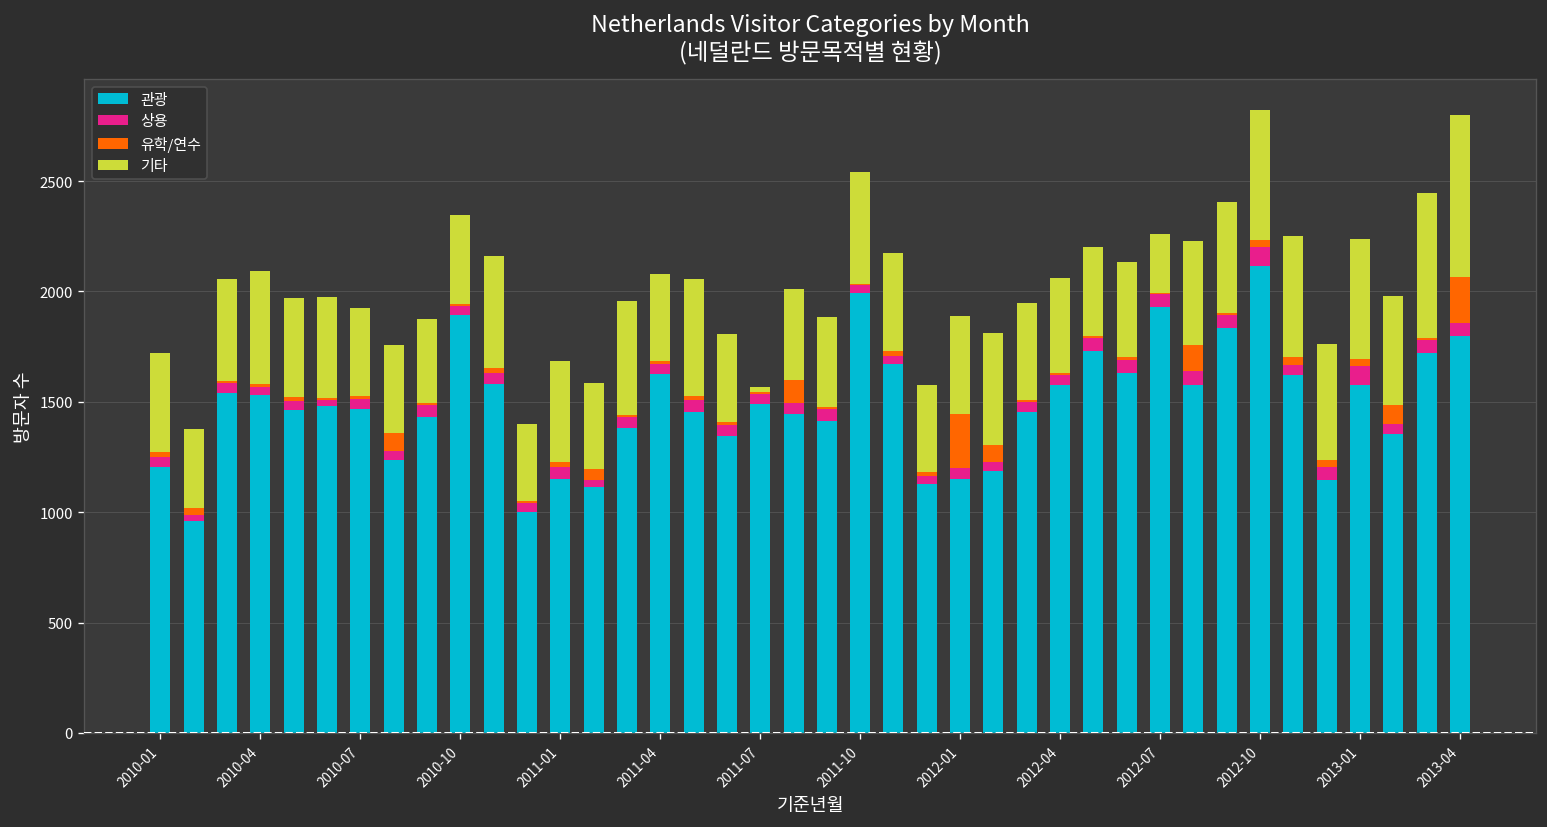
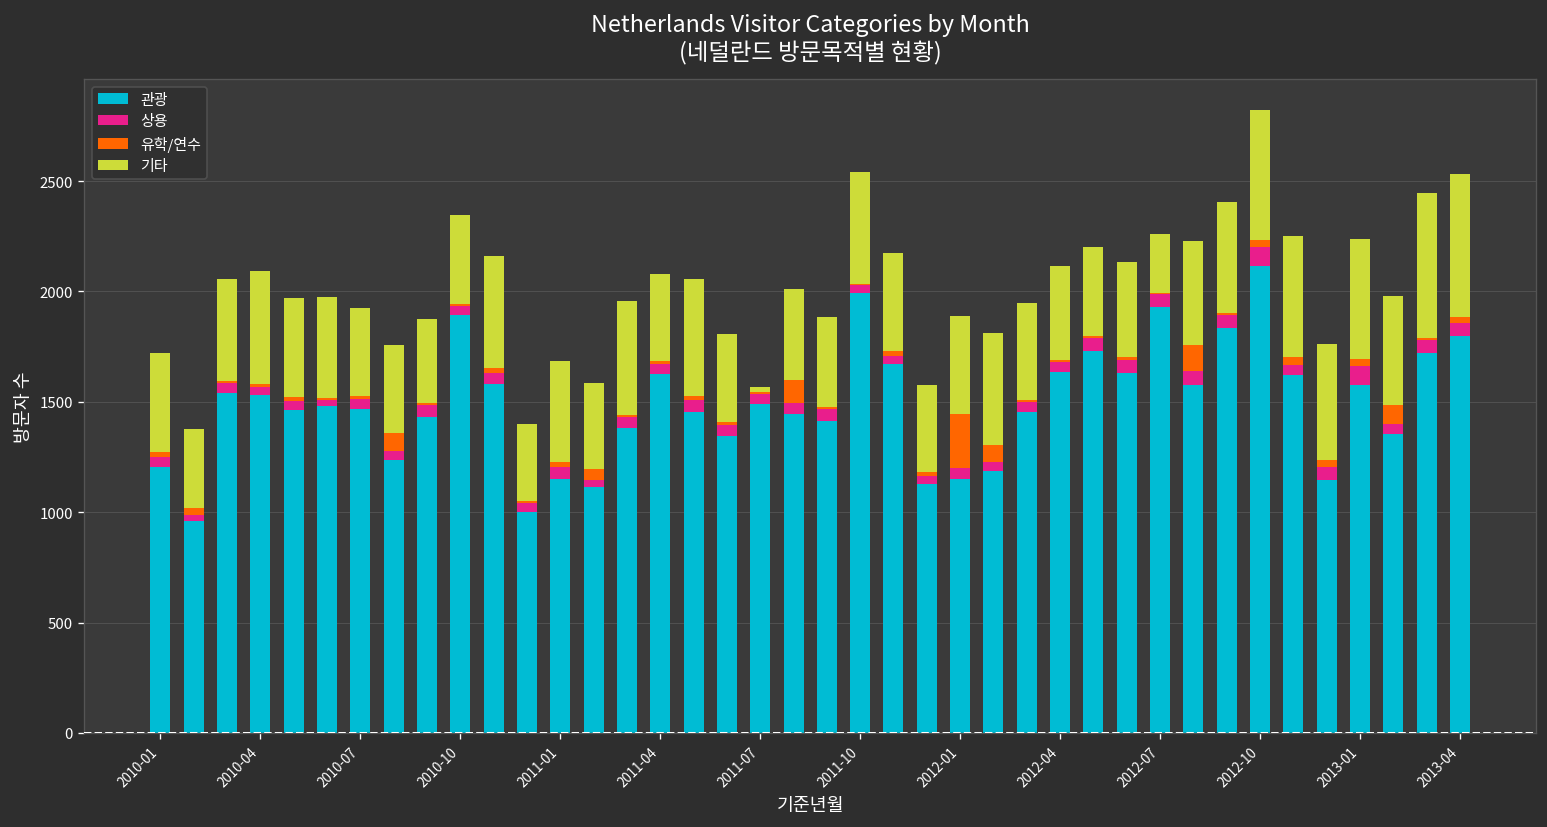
  {
    "관광": {
      "2010-01": 1210,
      "2010-04": 1530,
      "2010-07": 1470,
      "2010-10": 1890,
      "2011-01": 1150,
      "2011-04": 1630,
      "2011-07": 1490,
      "2011-10": 1990,
      "2012-01": 1150,
-     "2012-04": 1580,
+     "2012-04": 1640,
      "2012-07": 1930,
      "2012-10": 2120,
      "2013-01": 1580,
      "2013-04": 1800
    },
    "상용": {
      "2010-01": 50,
      "2010-04": 40,
      "2010-07": 40,
      "2010-10": 40,
      "2011-01": 60,
      "2011-04": 40,
      "2011-07": 40,
      "2011-10": 40,
      "2012-01": 50,
      "2012-04": 50,
      "2012-07": 60,
      "2012-10": 90,
      "2013-01": 90,
      "2013-04": 60
    },
    "유학/연수": {
      "2010-01": 20,
      "2010-07": 20,
      "2011-01": 20,
      "2012-01": 250,
      "2012-10": 30,
      "2013-01": 30,
-     "2013-04": 210
+     "2013-04": 30
    },
    "기타": {
      "2010-01": 450,
      "2010-04": 510,
      "2010-07": 400,
      "2010-10": 400,
      "2011-01": 460,
      "2011-04": 400,
      "2011-07": 30,
      "2011-10": 510,
      "2012-01": 440,
      "2012-04": 430,
      "2012-07": 260,
      "2012-10": 590,
      "2013-01": 540,
-     "2013-04": 740
+     "2013-04": 650
    }
  }
